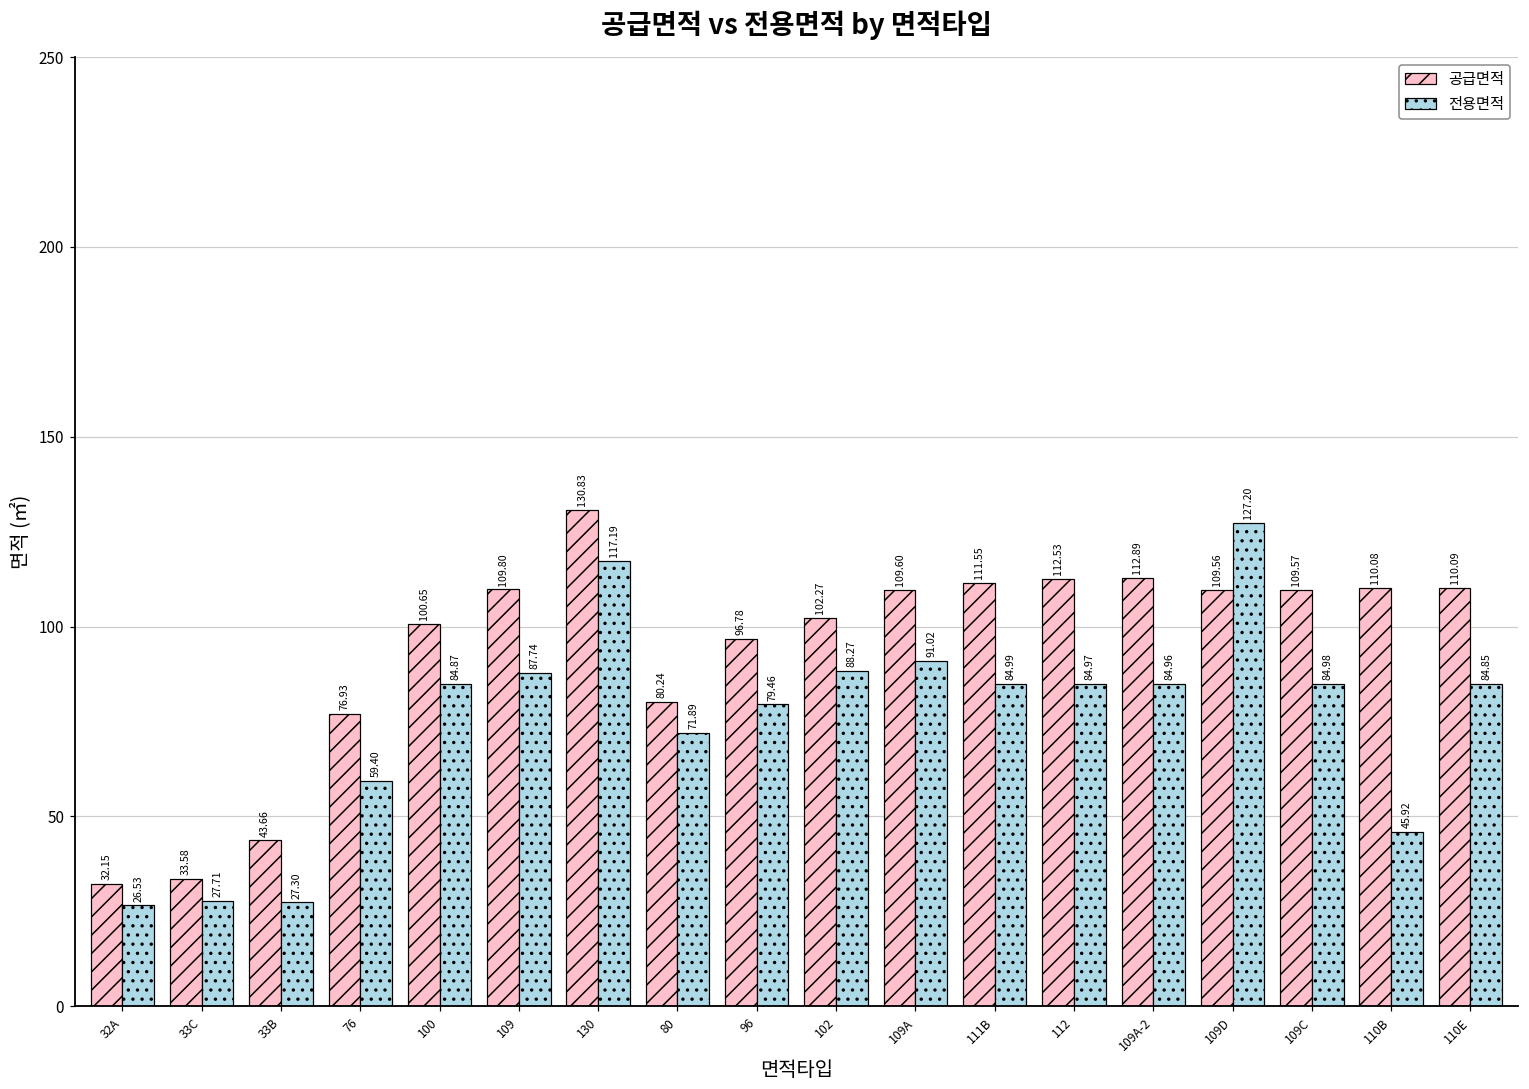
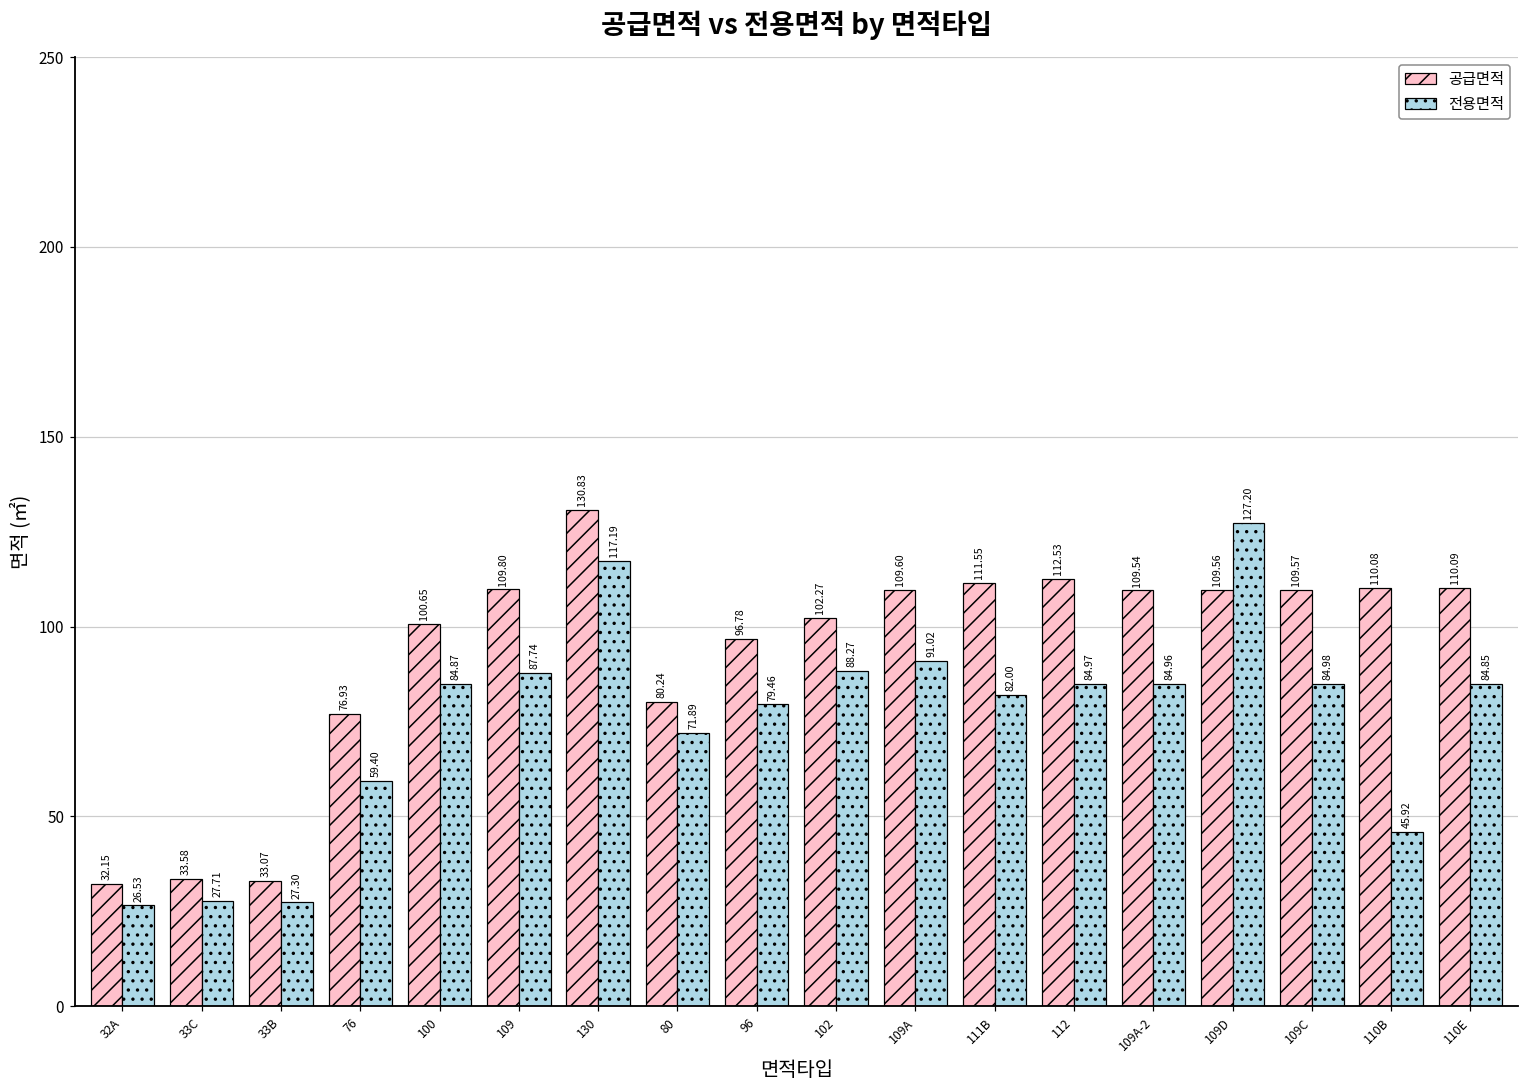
  {
    "공급면적": {
      "32A": 32.15,
      "33C": 33.58,
-     "33B": 43.66,
+     "33B": 33.07,
      "76": 76.93,
      "100": 100.65,
      "109": 109.80,
      "130": 130.83,
      "80": 80.24,
      "96": 96.78,
      "102": 102.27,
      "109A": 109.60,
      "111B": 111.55,
      "112": 112.53,
-     "109A-2": 112.89,
+     "109A-2": 109.54,
      "109D": 109.56,
      "109C": 109.57,
      "110B": 110.08,
      "110E": 110.09
    },
    "전용면적": {
      "32A": 26.53,
      "33C": 27.71,
      "33B": 27.30,
      "76": 59.40,
      "100": 84.87,
      "109": 87.74,
      "130": 117.19,
      "80": 71.89,
      "96": 79.46,
      "102": 88.27,
      "109A": 91.02,
-     "111B": 84.99,
+     "111B": 82.00,
      "112": 84.97,
      "109A-2": 84.96,
      "109D": 127.20,
      "109C": 84.98,
      "110B": 45.92,
      "110E": 84.85
    }
  }
